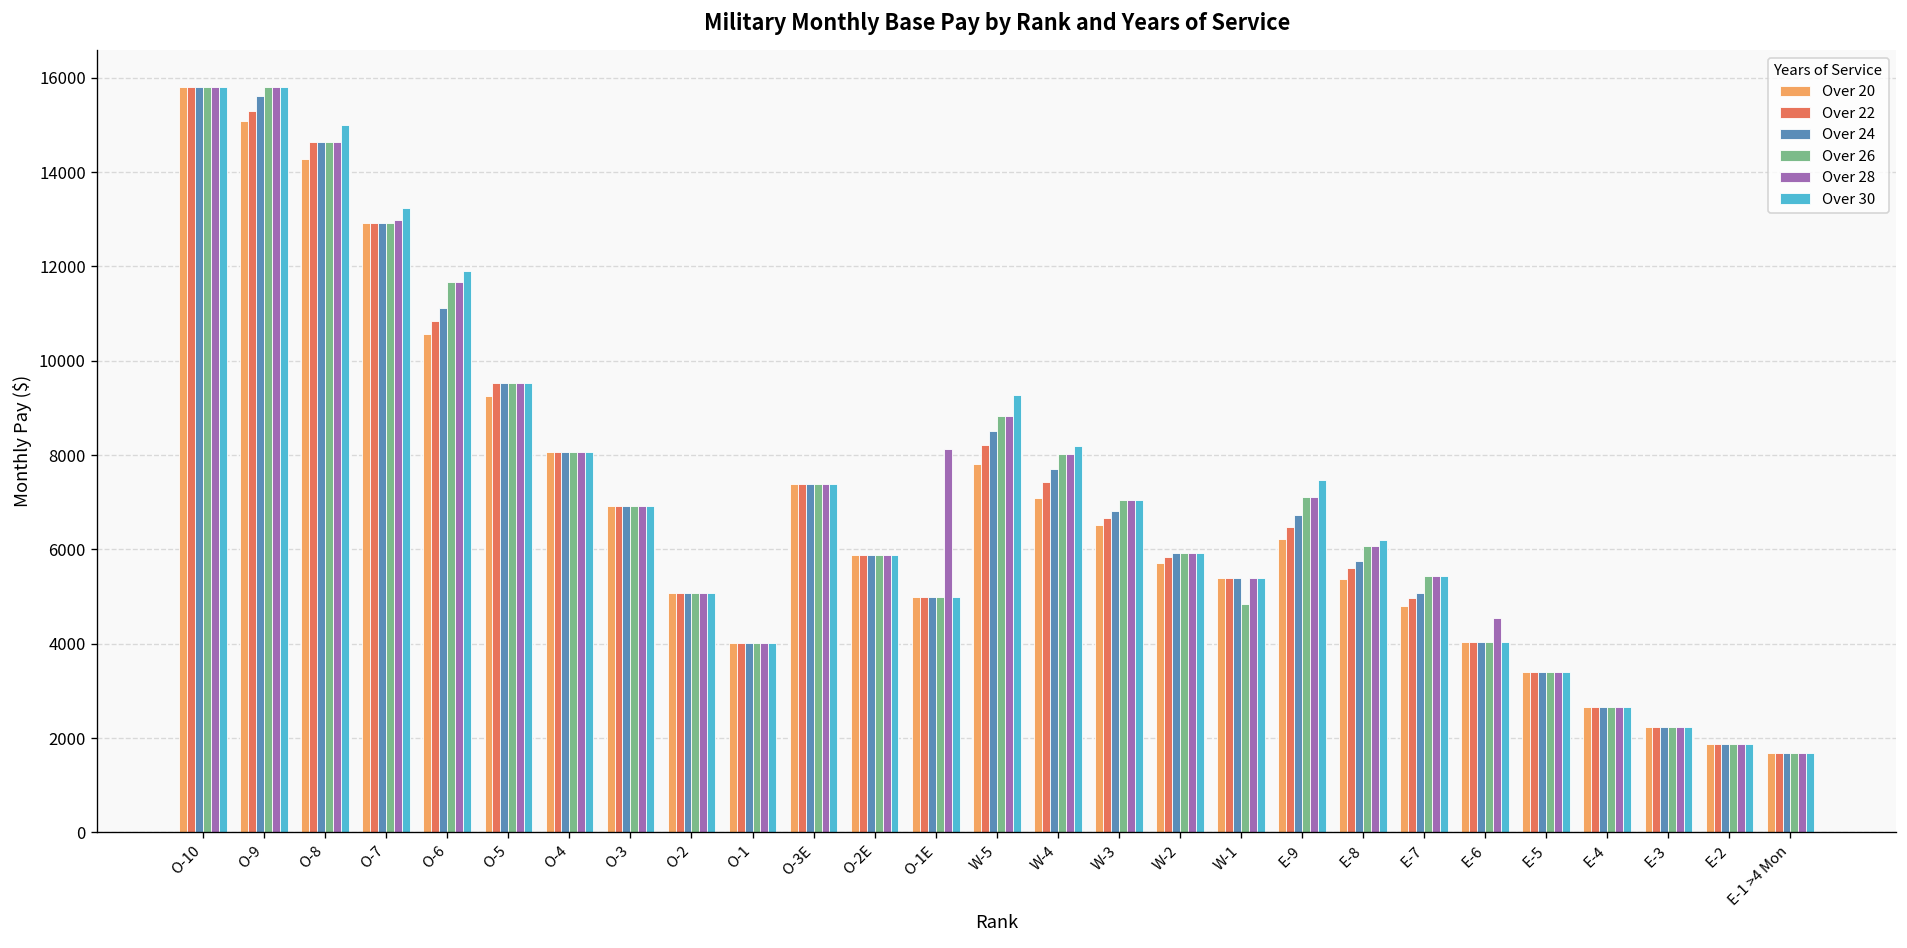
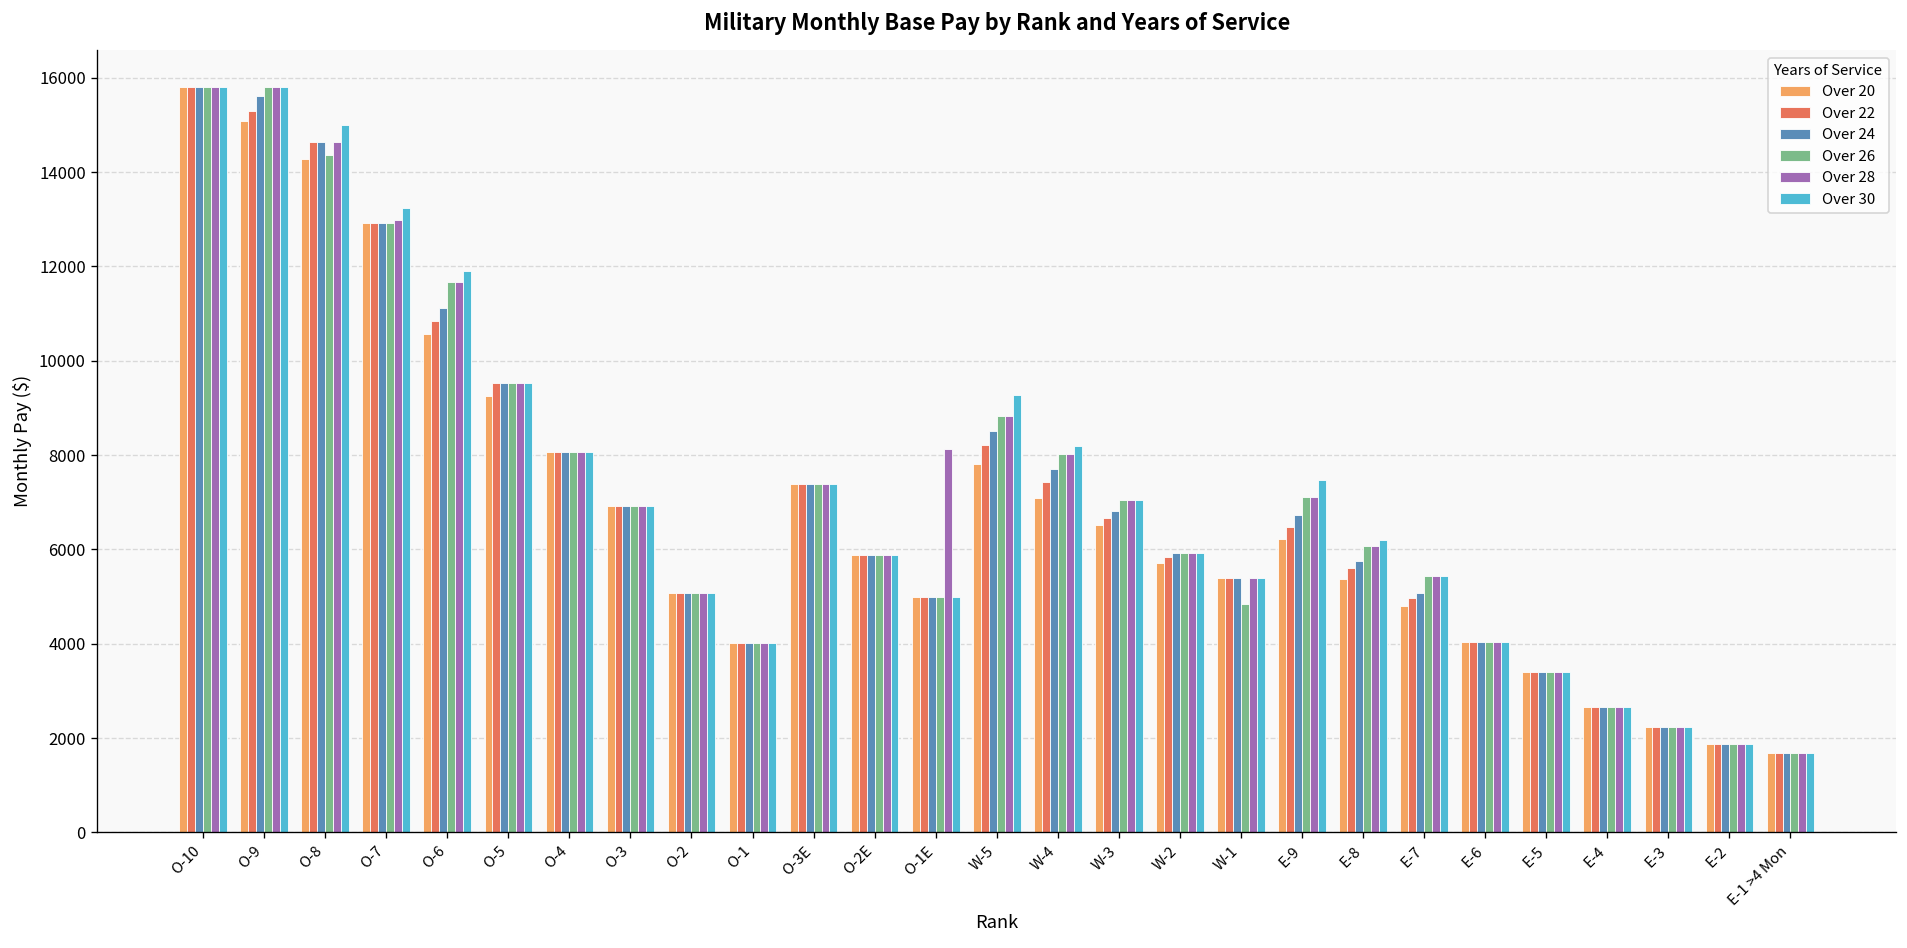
  {
    "Over 26": {
      "O-10": 15800,
      "O-9": 15800,
-     "O-8": 14600,
+     "O-8": 14400,
      "O-7": 12900,
      "O-6": 11700,
      "O-5": 9500,
      "O-4": 8100,
      "O-3": 6900,
      "O-2": 5100,
      "O-1": 4000,
      "O-3E": 7400,
      "O-2E": 5900,
      "O-1E": 5000,
      "W-5": 8800,
      "W-4": 8000,
      "W-3": 7000,
      "W-2": 5900,
      "W-1": 4800,
      "E-9": 7100,
      "E-8": 6100,
      "E-7": 5400,
      "E-6": 4000,
      "E-5": 3400,
      "E-4": 2700,
      "E-3": 2200,
      "E-2": 1900,
      "E-1 >4 Mon": 1700
    },
    "Over 28": {
      "O-10": 15800,
      "O-9": 15800,
      "O-8": 14600,
      "O-7": 13000,
      "O-6": 11700,
      "O-5": 9500,
      "O-4": 8100,
      "O-3": 6900,
      "O-2": 5100,
      "O-1": 4000,
      "O-3E": 7400,
      "O-2E": 5900,
      "O-1E": 8100,
      "W-5": 8800,
      "W-4": 8000,
      "W-3": 7000,
      "W-2": 5900,
      "W-1": 5400,
      "E-9": 7100,
      "E-8": 6100,
      "E-7": 5400,
-     "E-6": 4500,
+     "E-6": 4000,
      "E-5": 3400,
      "E-4": 2700,
      "E-3": 2200,
      "E-2": 1900,
      "E-1 >4 Mon": 1700
    }
  }
